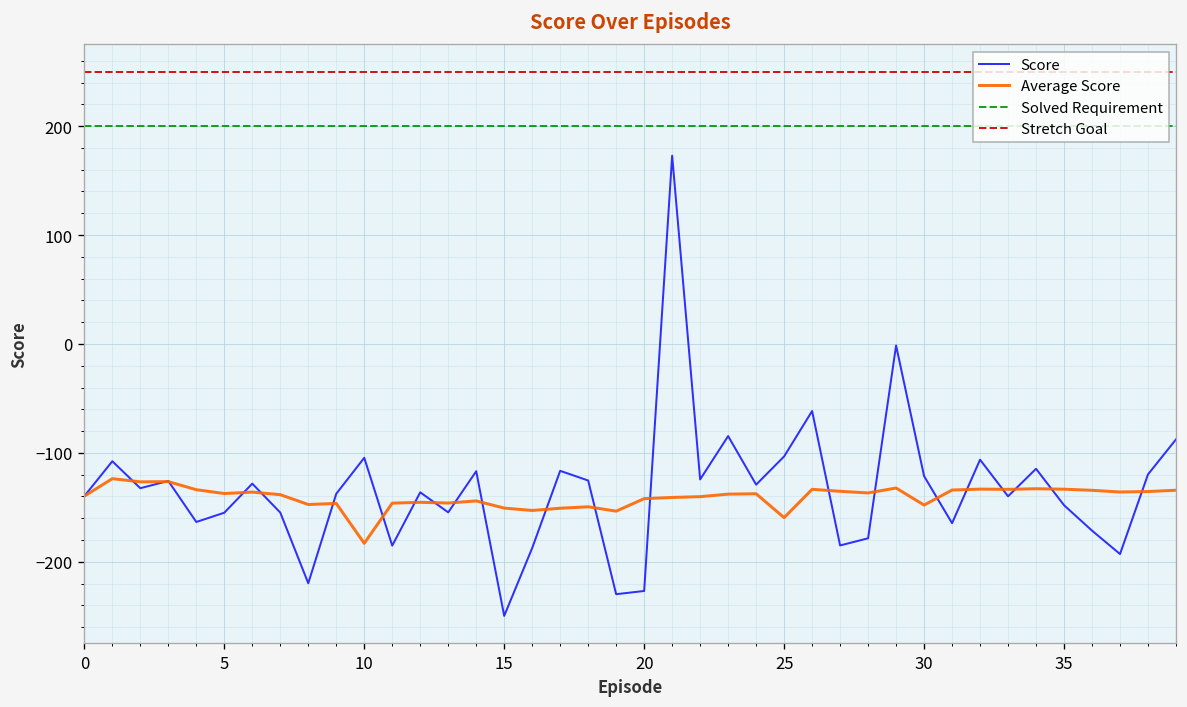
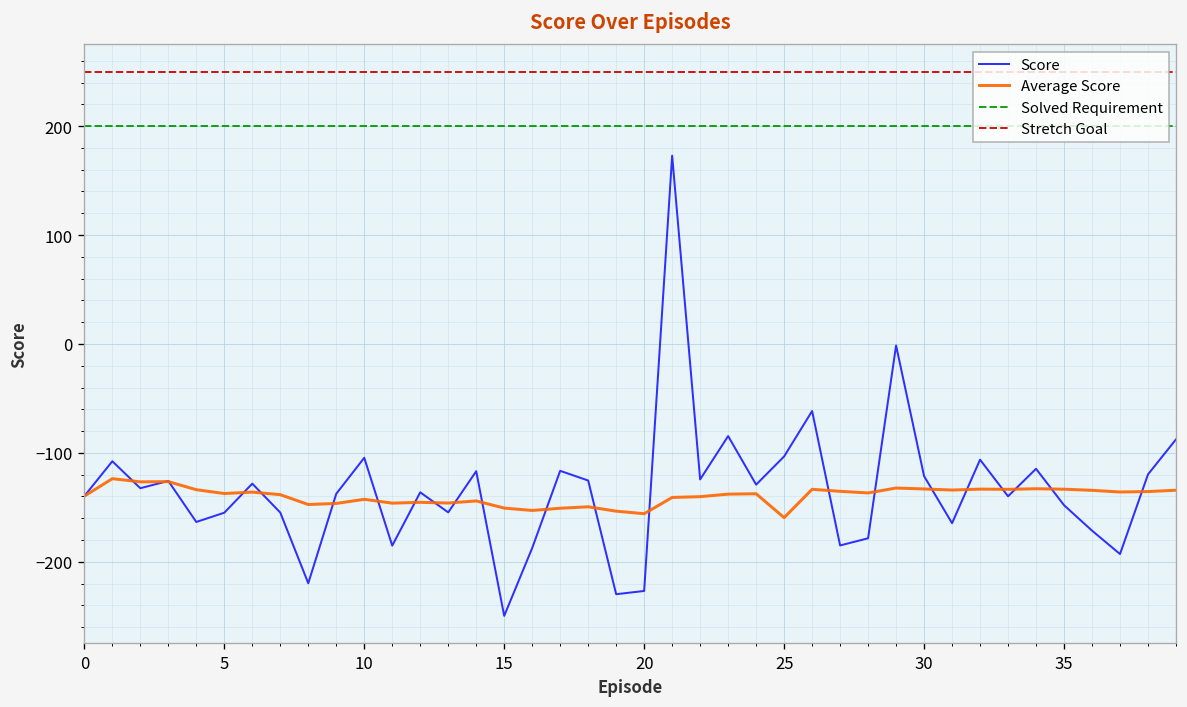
  {
    "Score": {
      "5": -150,
      "10": -100,
      "15": -250,
      "20": -230,
      "25": -100,
      "30": -120,
      "35": -150
    },
    "Average Score": {
      "5": -140,
-     "10": -180,
+     "10": -140,
      "15": -150,
-     "20": -140,
+     "20": -160,
      "25": -160,
-     "30": -150,
+     "30": -130,
      "35": -130
    },
    "Solved Requirement": {
      "0": 200,
      "5": 200,
      "10": 200,
      "15": 200,
      "20": 200,
      "25": 200,
      "30": 200
    },
    "Stretch Goal": {
      "0": 250,
      "5": 250,
      "10": 250,
      "15": 250,
      "20": 250,
      "25": 250,
      "30": 250
    }
  }
